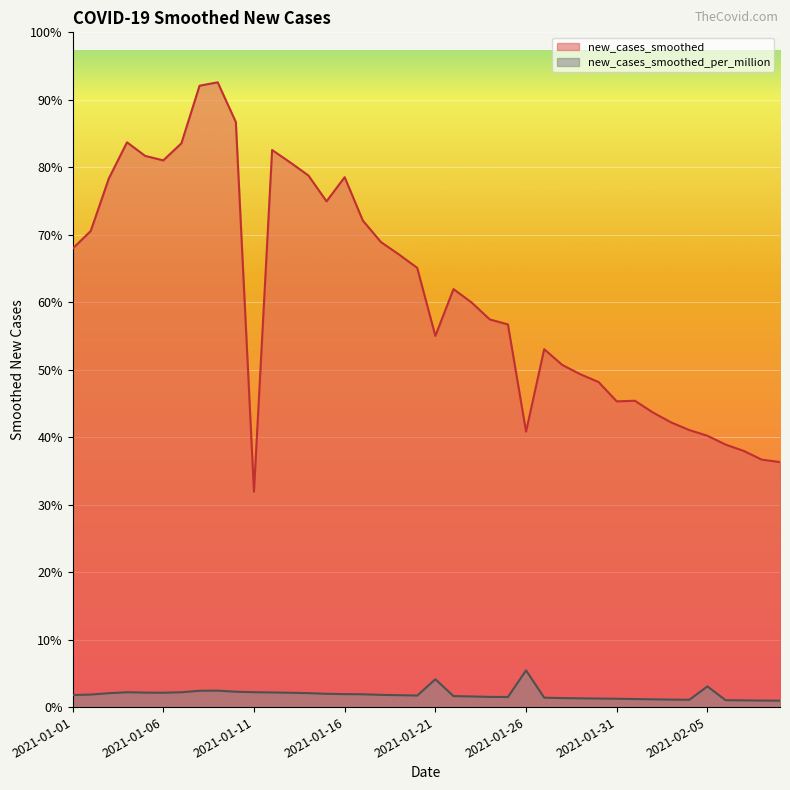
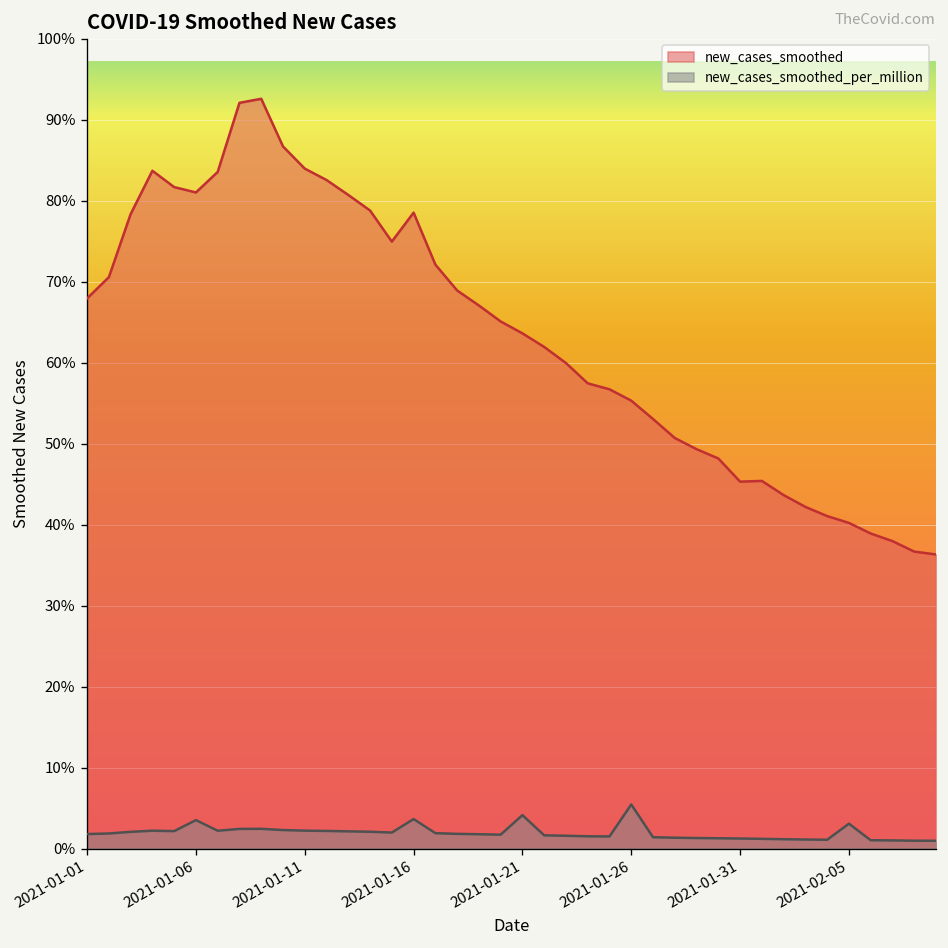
  {
    "new_cases_smoothed": {
      "2021-01-01": "68%",
      "2021-01-06": "81%",
-     "2021-01-11": "32%",
+     "2021-01-11": "84%",
      "2021-01-16": "79%",
-     "2021-01-21": "55%",
-     "2021-01-26": "41%",
+     "2021-01-21": "64%",
+     "2021-01-26": "55%",
      "2021-01-31": "45%",
      "2021-02-05": "40%"
    },
    "new_cases_smoothed_per_million": {
      "2021-01-01": "2%",
-     "2021-01-06": "2%",
+     "2021-01-06": "4%",
      "2021-01-11": "2%",
-     "2021-01-16": "2%",
+     "2021-01-16": "4%",
      "2021-01-21": "4%",
      "2021-01-26": "5%",
      "2021-01-31": "1%",
      "2021-02-05": "3%"
    }
  }
